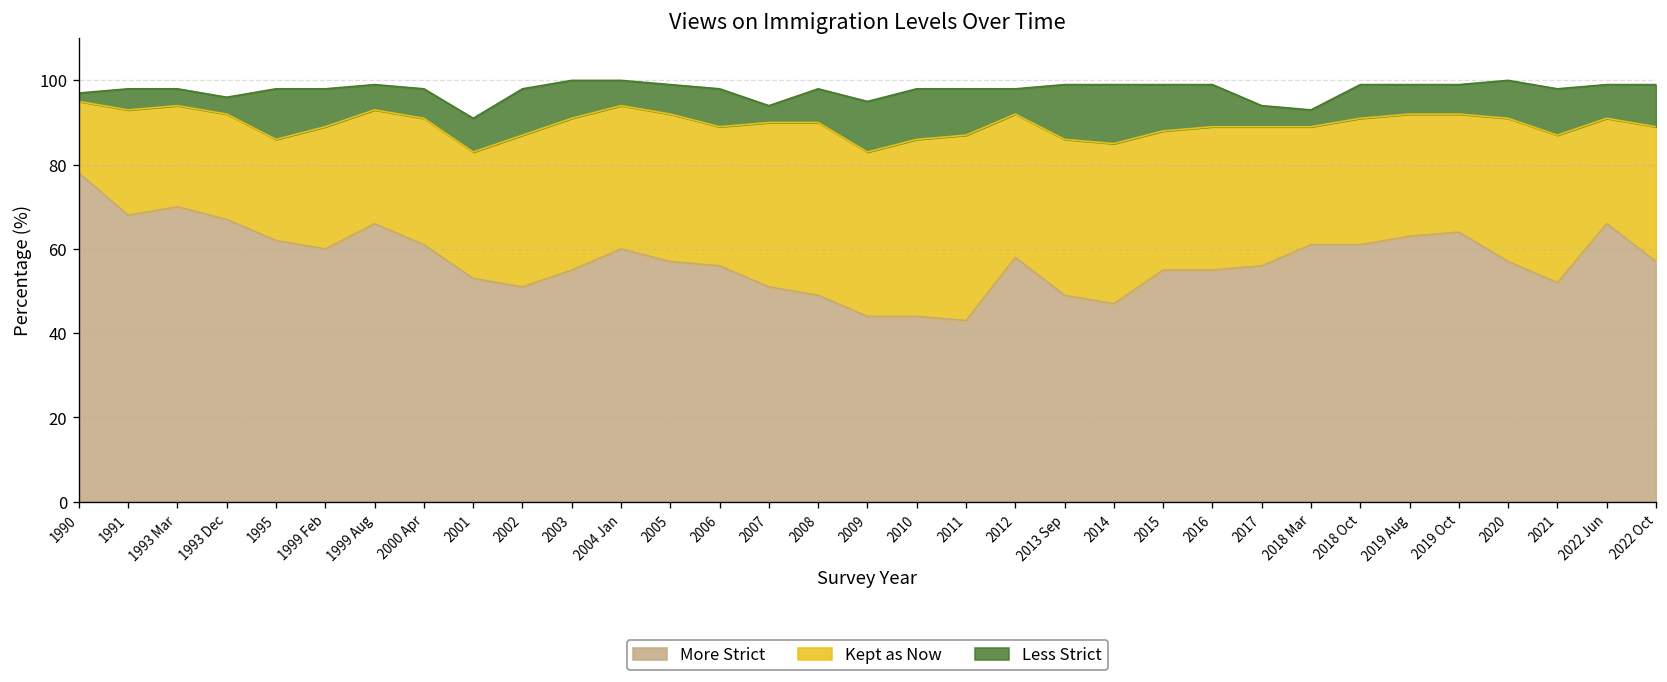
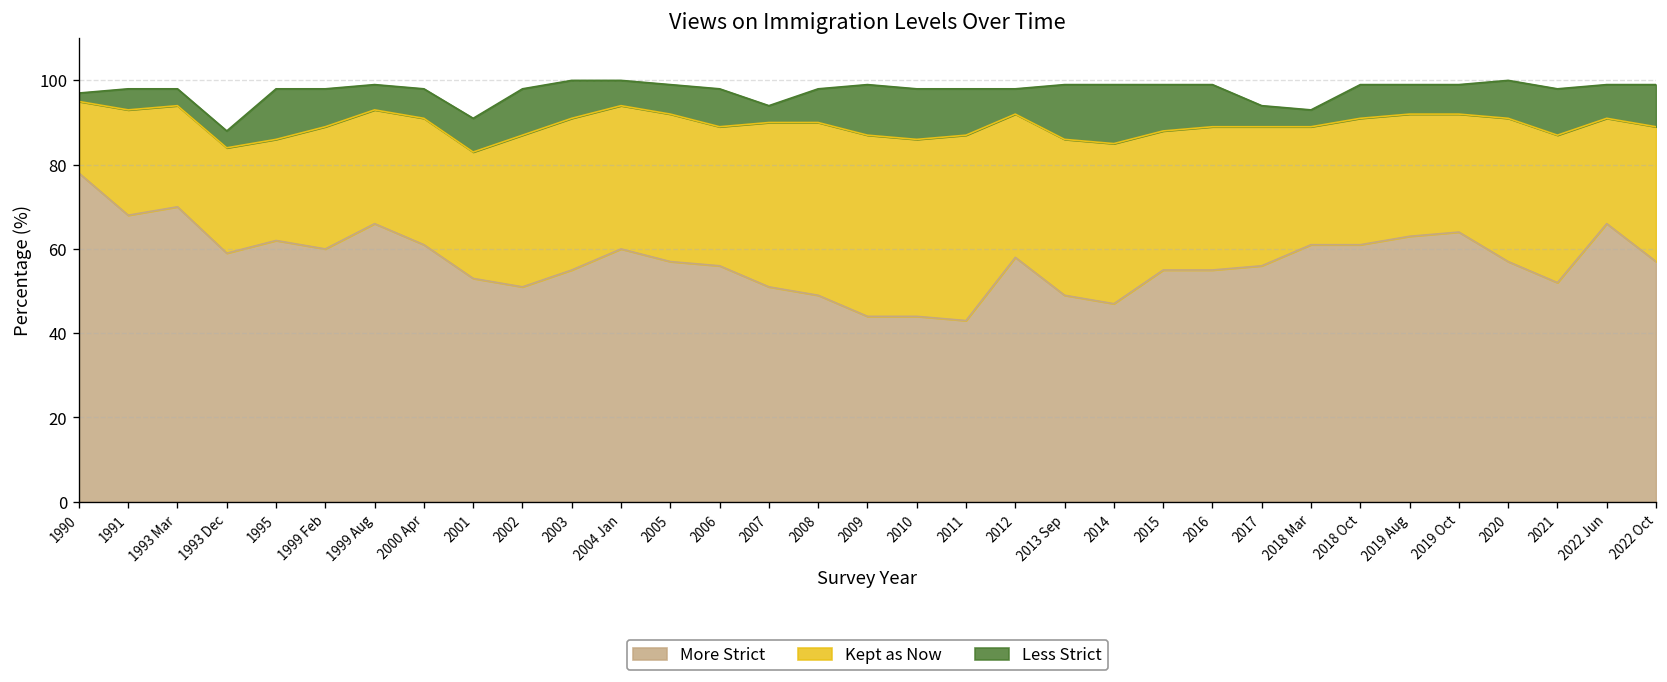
  {
    "More Strict": {
      "1990": 78,
      "1991": 68,
      "1993 Mar": 70,
-     "1993 Dec": 67,
+     "1993 Dec": 59,
      "1995": 62,
      "1999 Feb": 60,
      "1999 Aug": 66,
      "2000 Apr": 61,
      "2001": 53,
      "2002": 51,
      "2003": 55,
      "2004 Jan": 60,
      "2005": 57,
      "2006": 56,
      "2007": 51,
      "2008": 49,
      "2009": 44,
      "2010": 44,
      "2011": 43,
      "2012": 58,
      "2013 Sep": 49,
      "2014": 47,
      "2015": 55,
      "2016": 55,
      "2017": 56,
      "2018 Mar": 61,
      "2018 Oct": 61,
      "2019 Aug": 63,
      "2019 Oct": 64,
      "2020": 57,
      "2021": 52,
      "2022 Jun": 66,
      "2022 Oct": 57
    },
    "Kept as Now": {
      "1990": 17,
      "1991": 25,
      "1993 Mar": 24,
      "1993 Dec": 25,
      "1995": 24,
      "1999 Feb": 29,
      "1999 Aug": 27,
      "2000 Apr": 30,
      "2001": 30,
      "2002": 36,
      "2003": 36,
      "2004 Jan": 34,
      "2005": 35,
      "2006": 33,
      "2007": 39,
      "2008": 41,
-     "2009": 39,
+     "2009": 43,
      "2010": 42,
      "2011": 44,
      "2012": 34,
      "2013 Sep": 37,
      "2014": 38,
      "2015": 33,
      "2016": 34,
      "2017": 33,
      "2018 Mar": 28,
      "2018 Oct": 30,
      "2019 Aug": 29,
      "2019 Oct": 28,
      "2020": 34,
      "2021": 35,
      "2022 Jun": 25,
      "2022 Oct": 32
    },
    "Less Strict": {
      "1990": 2,
      "1991": 5,
      "1993 Mar": 4,
      "1993 Dec": 4,
      "1995": 12,
      "1999 Feb": 9,
      "1999 Aug": 6,
      "2000 Apr": 7,
      "2001": 8,
      "2002": 11,
      "2003": 9,
      "2004 Jan": 6,
      "2005": 7,
      "2006": 9,
      "2007": 4,
      "2008": 8,
      "2009": 12,
      "2010": 12,
      "2011": 11,
      "2012": 6,
      "2013 Sep": 13,
      "2014": 14,
      "2015": 11,
      "2016": 10,
      "2017": 5,
      "2018 Mar": 4,
      "2018 Oct": 8,
      "2019 Aug": 7,
      "2019 Oct": 7,
      "2020": 9,
      "2021": 11,
      "2022 Jun": 8,
      "2022 Oct": 10
    }
  }
